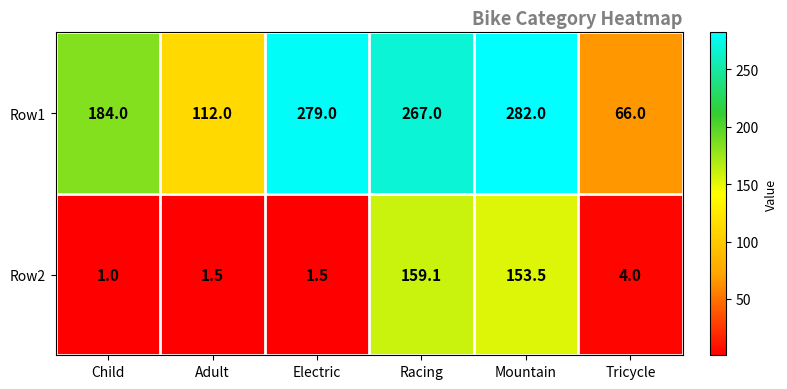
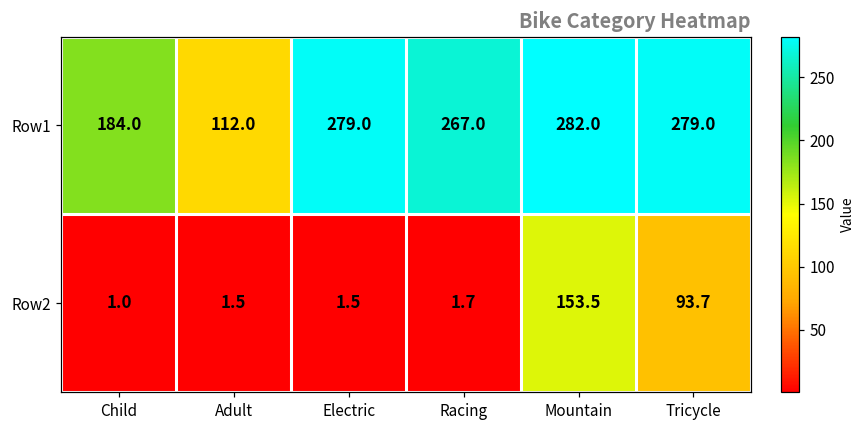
  {
    "Row1": {
      "Child": 184.0,
      "Adult": 112.0,
      "Electric": 279.0,
      "Racing": 267.0,
      "Mountain": 282.0,
-     "Tricycle": 66.0
+     "Tricycle": 279.0
    },
    "Row2": {
      "Child": 1.0,
      "Adult": 1.5,
      "Electric": 1.5,
-     "Racing": 159.1,
+     "Racing": 1.7,
      "Mountain": 153.5,
-     "Tricycle": 4.0
+     "Tricycle": 93.7
    }
  }
